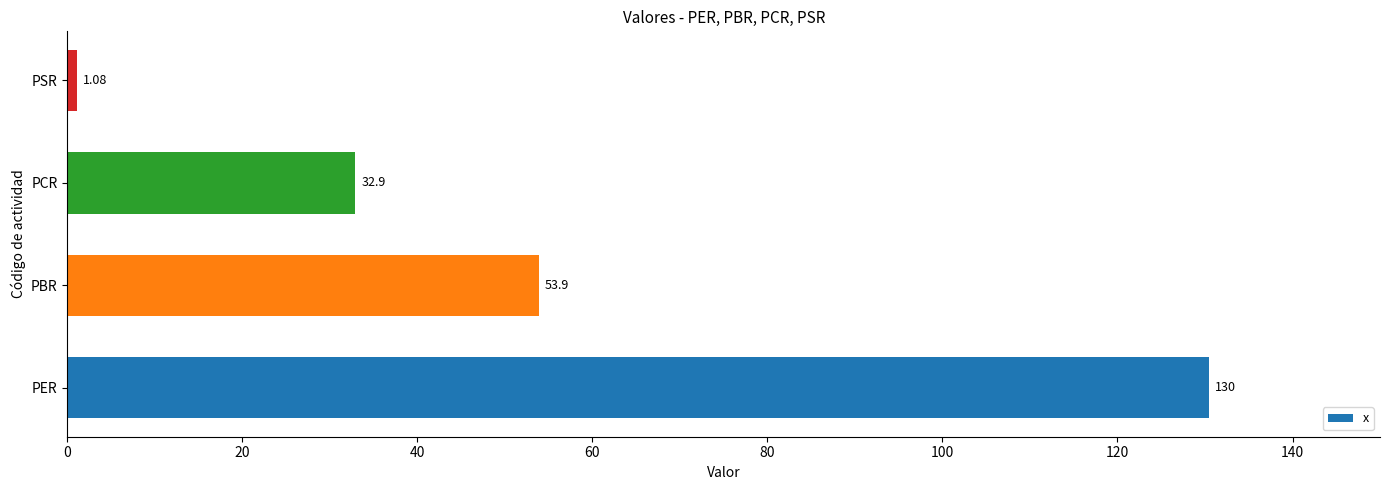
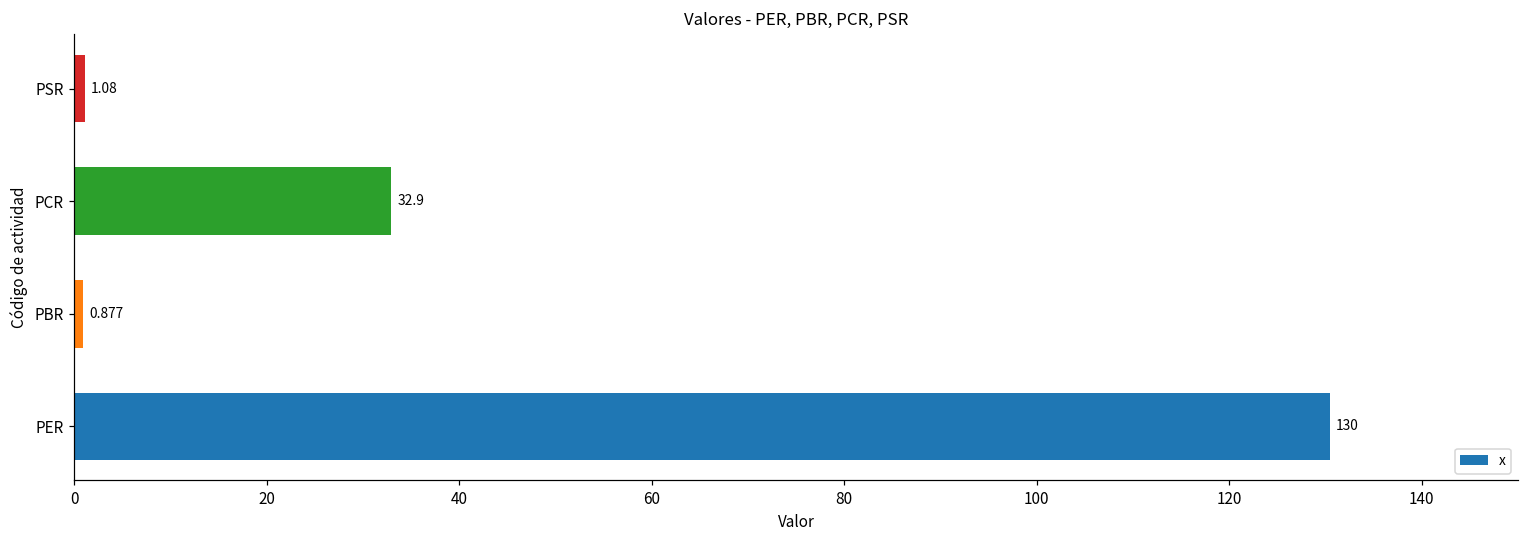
  {
    "PSR": 1.08,
    "PCR": 32.9,
-   "PBR": 53.9,
+   "PBR": 0.877,
    "PER": 130
  }
